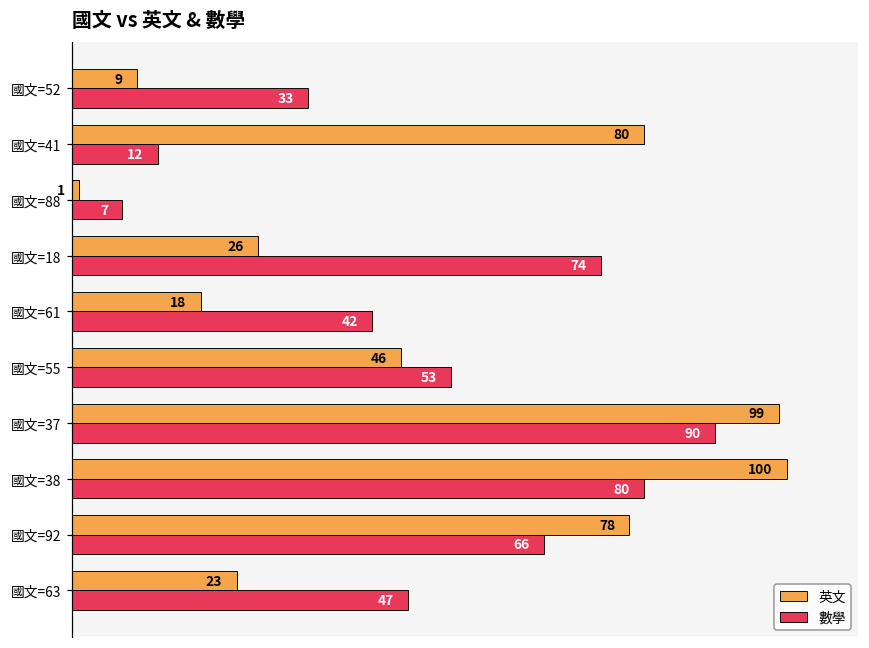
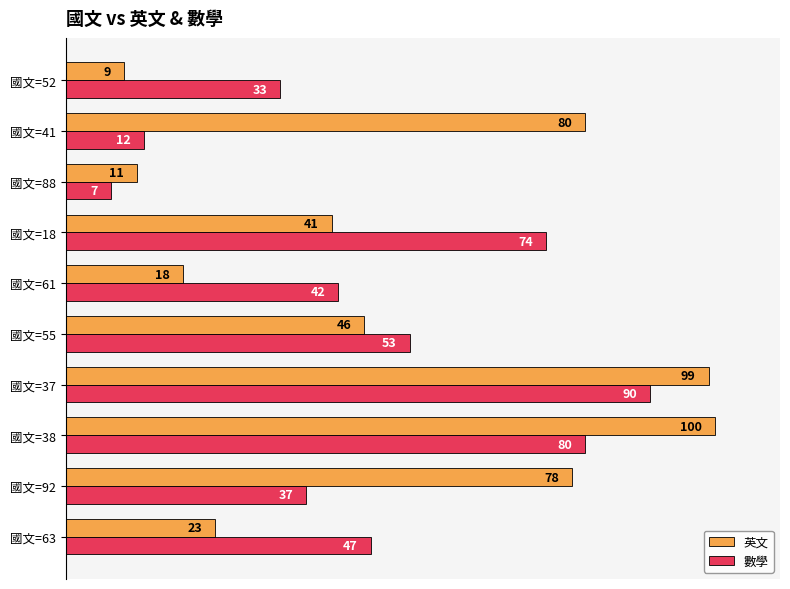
  {
    "英文": {
      "國文=52": 9,
      "國文=41": 80,
-     "國文=88": 1,
-     "國文=18": 26,
+     "國文=88": 11,
+     "國文=18": 41,
      "國文=61": 18,
      "國文=55": 46,
      "國文=37": 99,
      "國文=38": 100,
      "國文=92": 78,
      "國文=63": 23
    },
    "數學": {
      "國文=52": 33,
      "國文=41": 12,
      "國文=88": 7,
      "國文=18": 74,
      "國文=61": 42,
      "國文=55": 53,
      "國文=37": 90,
      "國文=38": 80,
-     "國文=92": 66,
+     "國文=92": 37,
      "國文=63": 47
    }
  }
